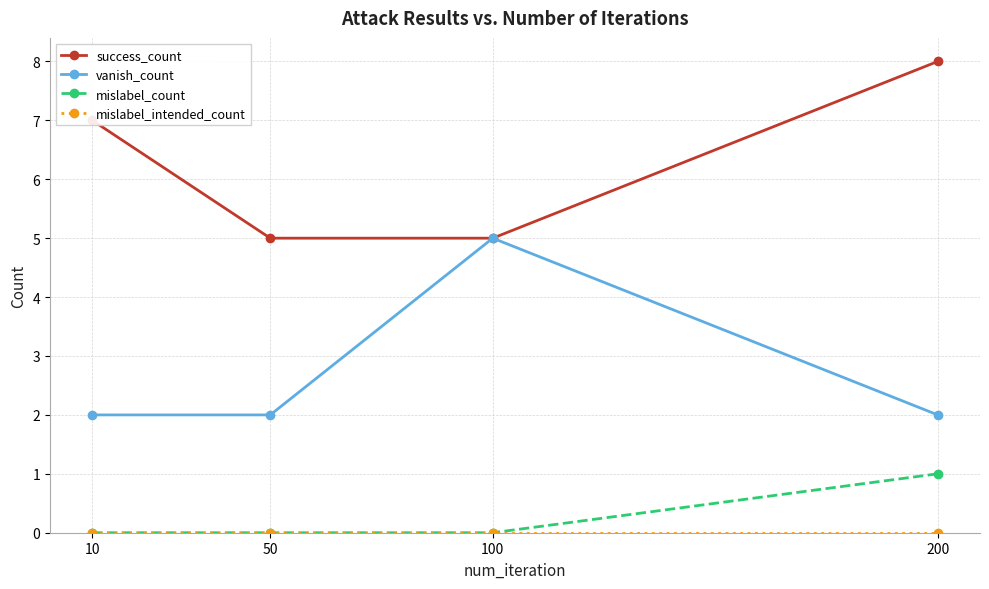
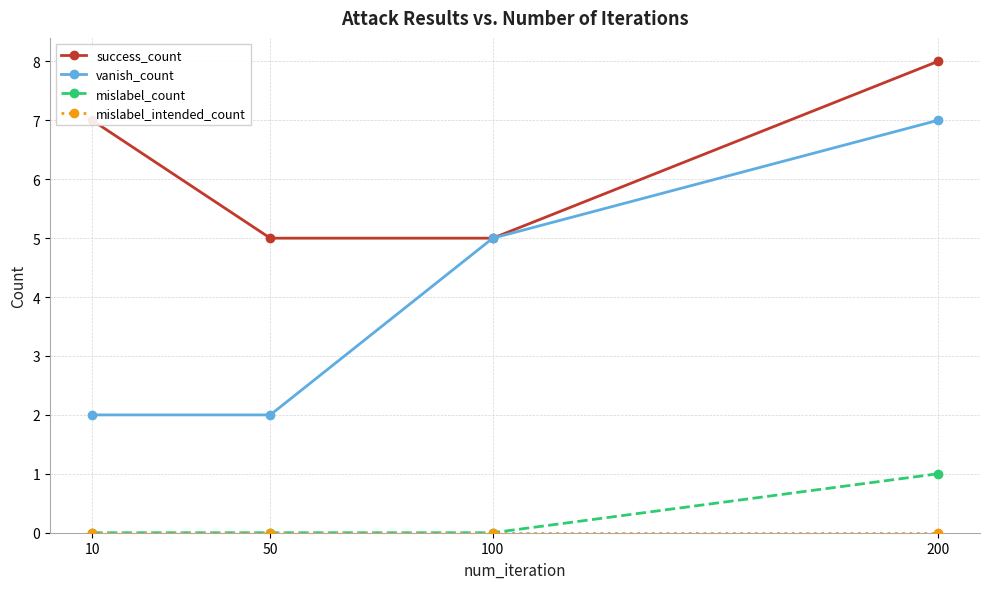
  {
    "success_count": {
      "50": 5,
      "200": 8
    },
    "vanish_count": {
      "10": 2,
      "50": 2,
-     "200": 2
+     "200": 7
    },
    "mislabel_count": {
      "200": 1
    },
    "mislabel_intended_count": {
      "200": 0
    }
  }
